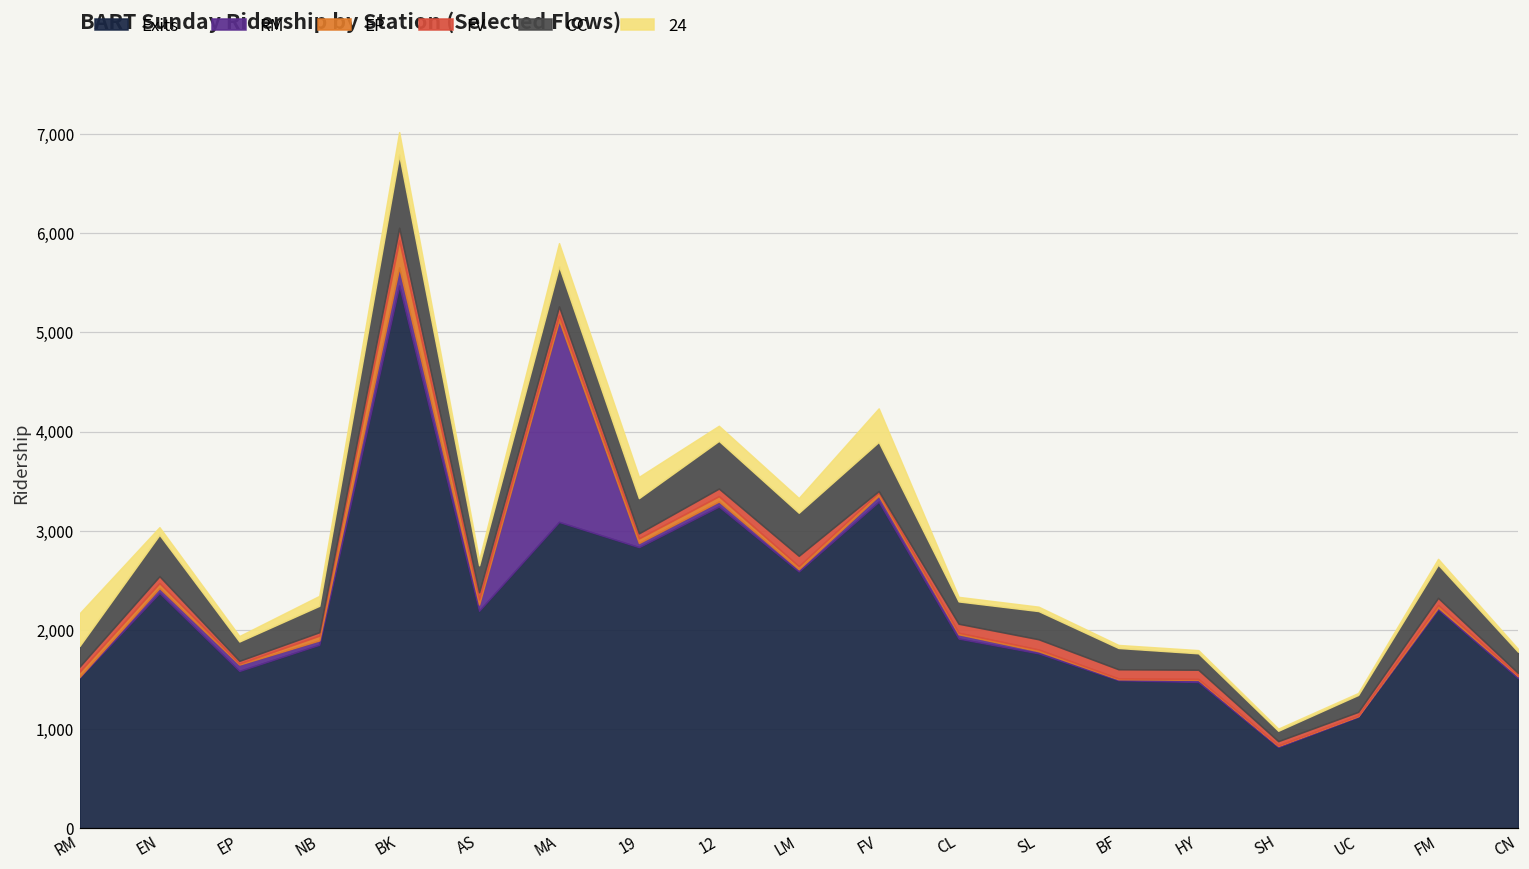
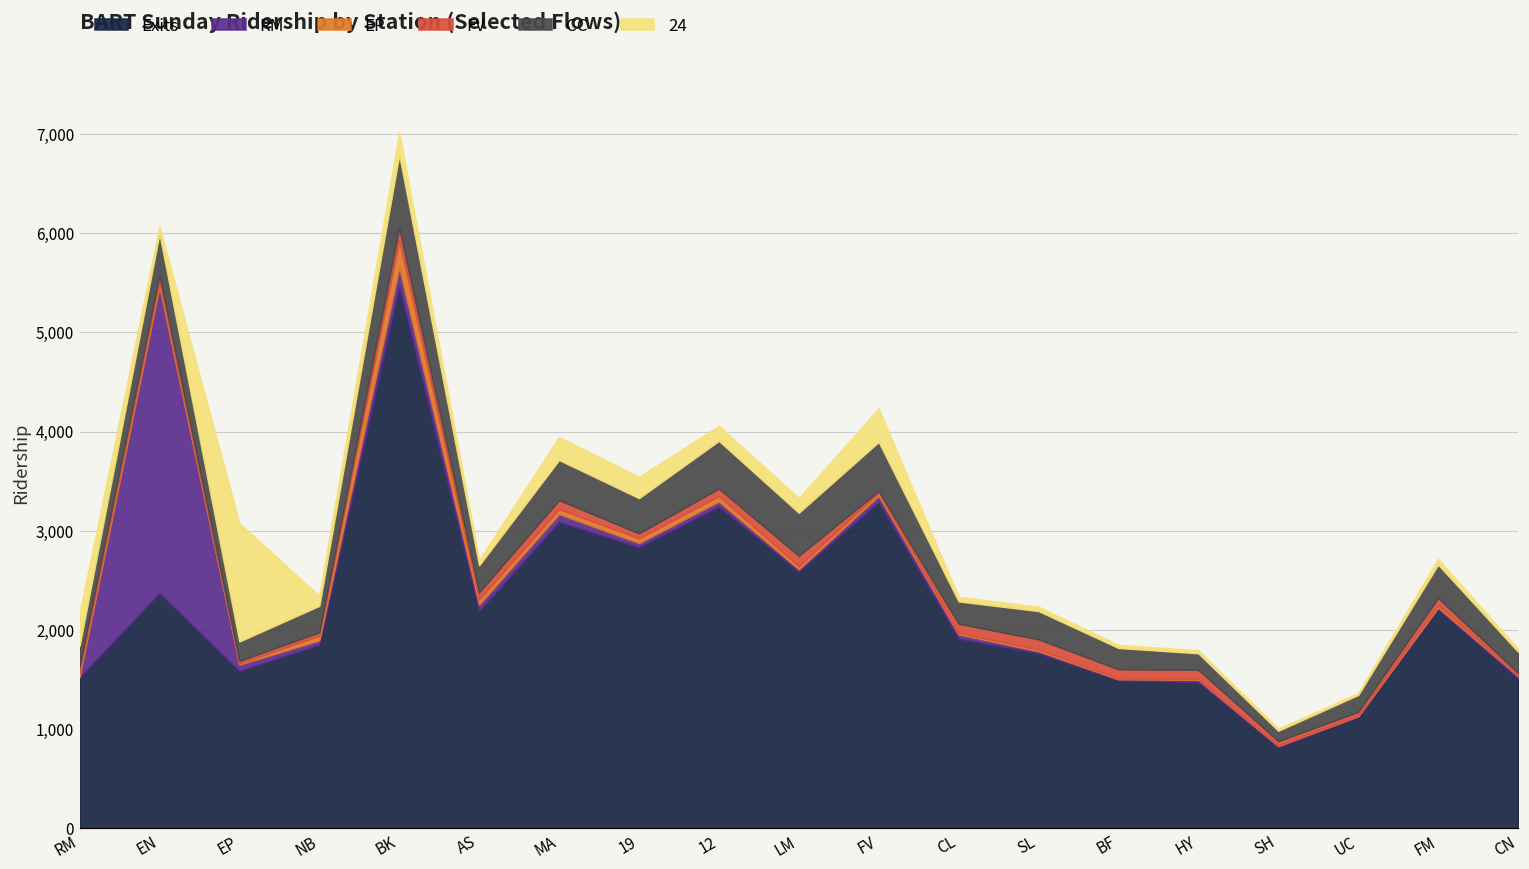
  {
    "RM": {
-     "EN": "0",
+     "EN": "3,100",
      "NB": "0",
      "BK": "200",
      "AS": "100",
-     "MA": "2,000",
+     "MA": "100",
      "19": "0",
      "12": "100",
      "FV": "100"
    },
    "24": {
      "RM": "300",
      "EN": "100",
-     "EP": "100",
+     "EP": "1,200",
      "NB": "100",
      "BK": "200",
      "AS": "100",
      "MA": "200",
      "19": "200",
      "12": "200",
      "LM": "100",
      "FV": "300",
      "CL": "0",
      "SL": "0",
      "BF": "0",
      "HY": "0",
      "FM": "100"
    }
  }
